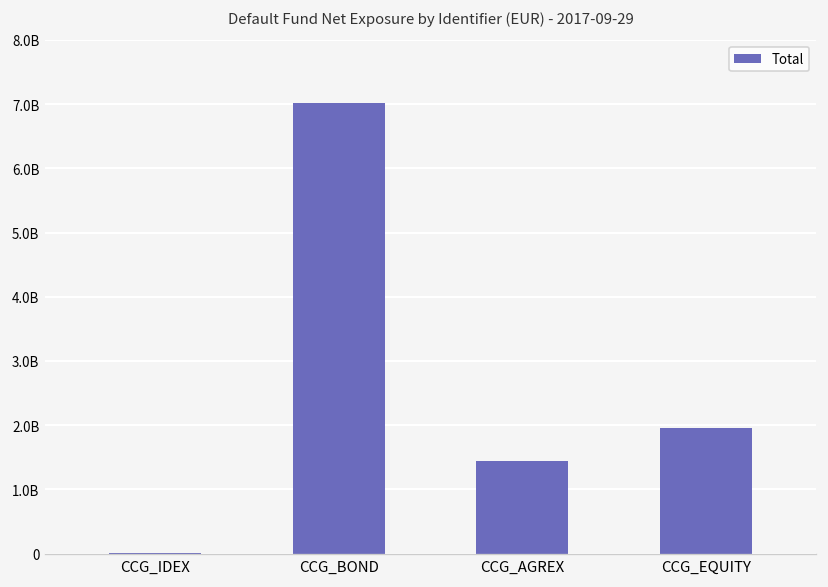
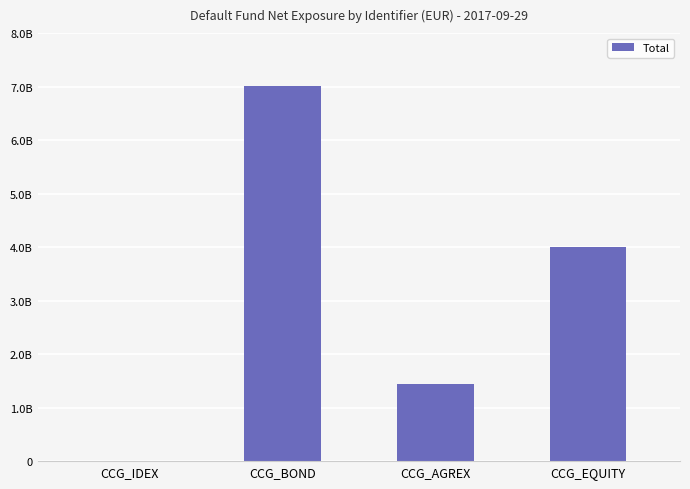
  {
    "CCG_BOND": 7000000000,
    "CCG_AGREX": 1400000000,
-   "CCG_EQUITY": 2000000000
+   "CCG_EQUITY": 4000000000
  }
